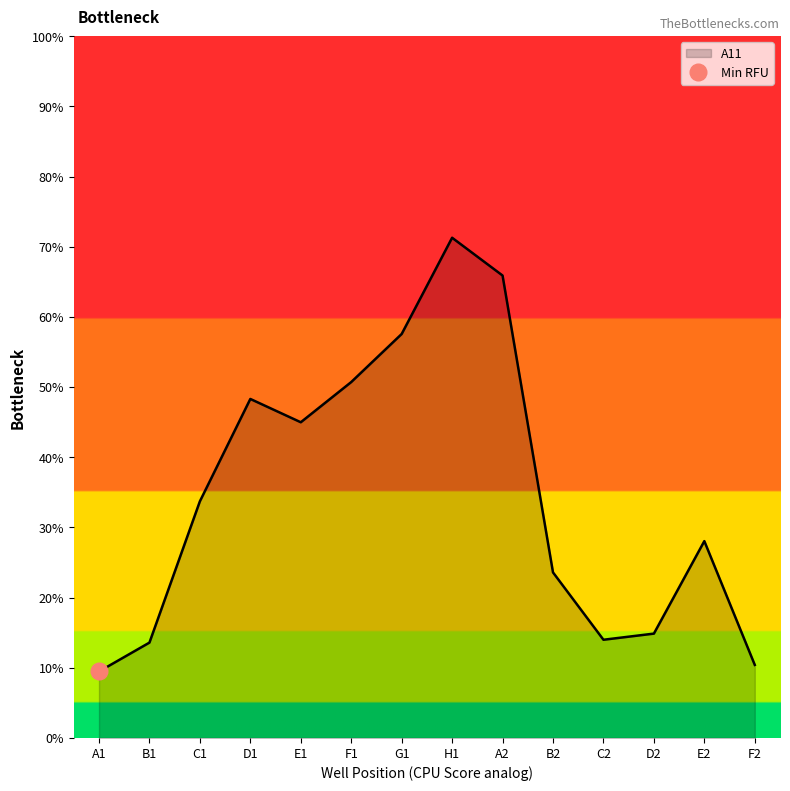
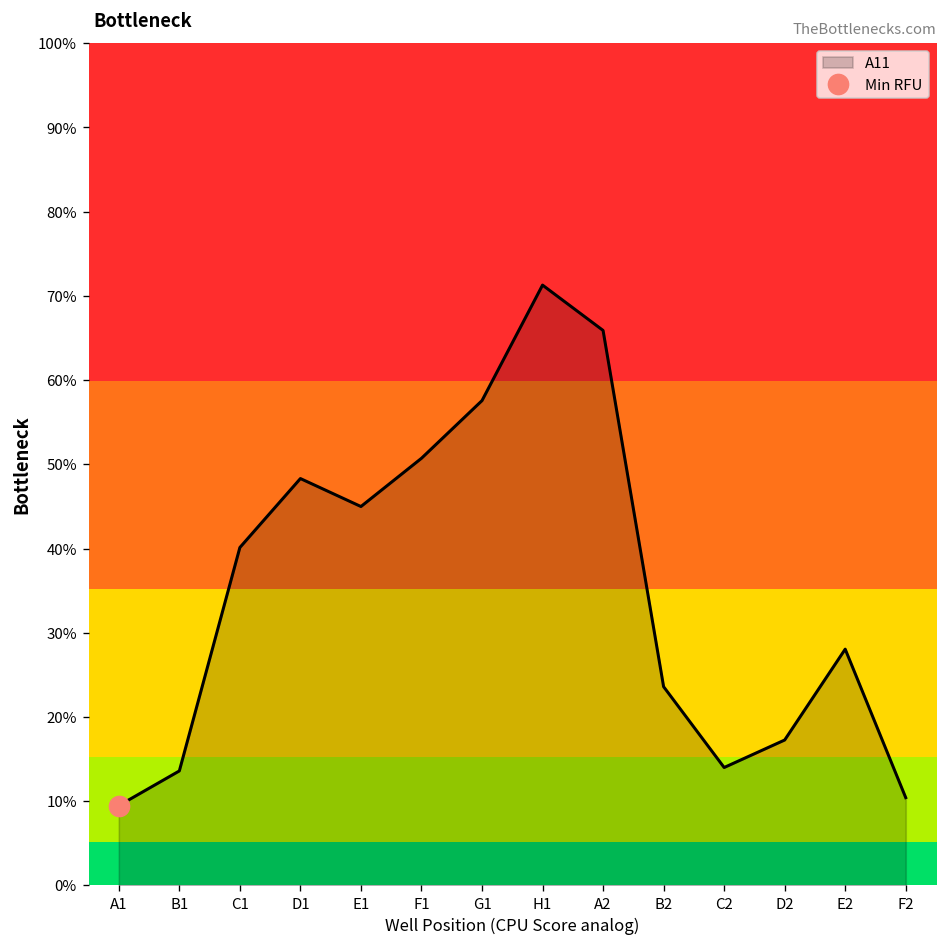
  {
    "A11": {
      "B1": "14%",
-     "C1": "34%",
+     "C1": "40%",
      "D1": "48%",
      "E1": "45%",
      "F1": "51%",
      "G1": "58%",
      "H1": "71%",
      "A2": "66%",
      "B2": "24%",
      "C2": "14%",
-     "D2": "15%",
+     "D2": "17%",
      "E2": "28%",
      "F2": "10%"
    }
  }
